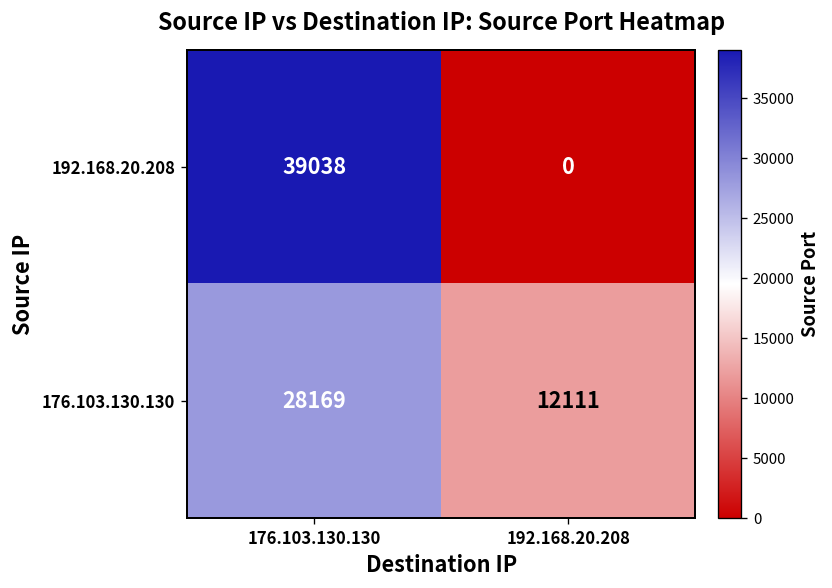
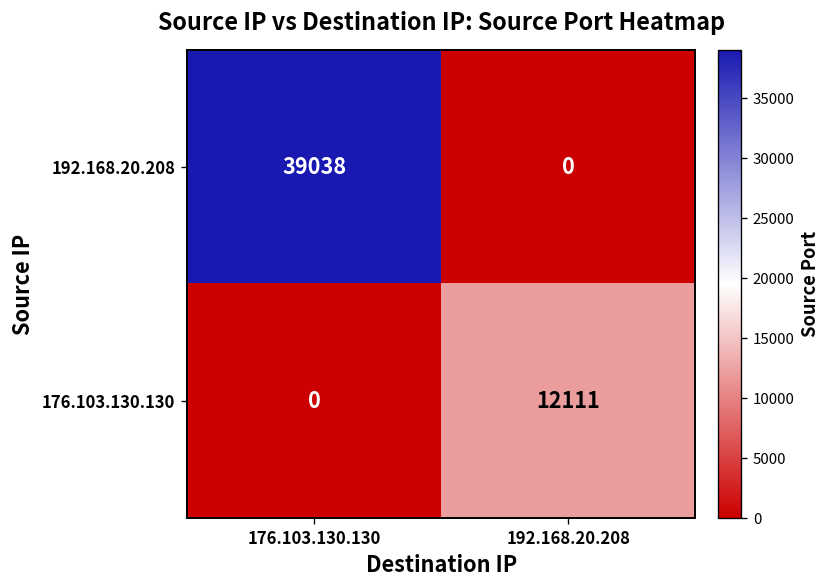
  {
    "192.168.20.208": {
      "176.103.130.130": 39038,
      "192.168.20.208": 0
    },
    "176.103.130.130": {
-     "176.103.130.130": 28169,
+     "176.103.130.130": 0,
      "192.168.20.208": 12111
    }
  }
